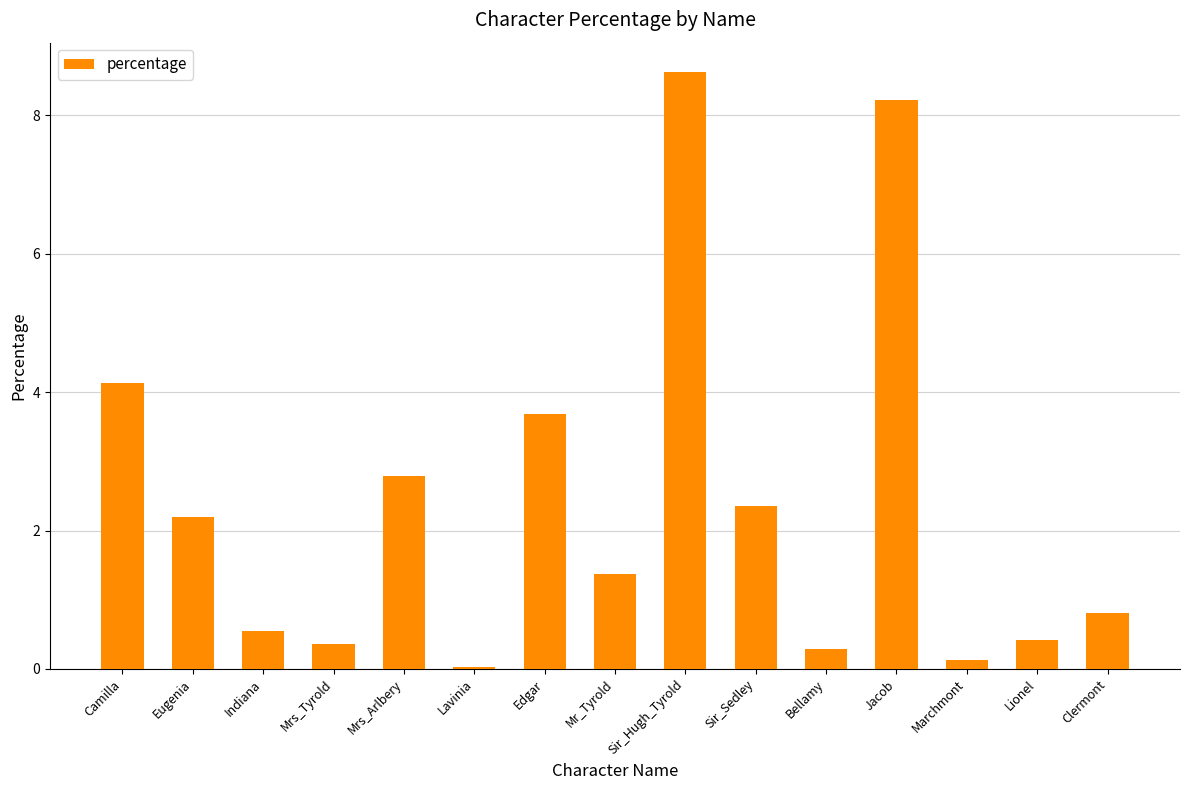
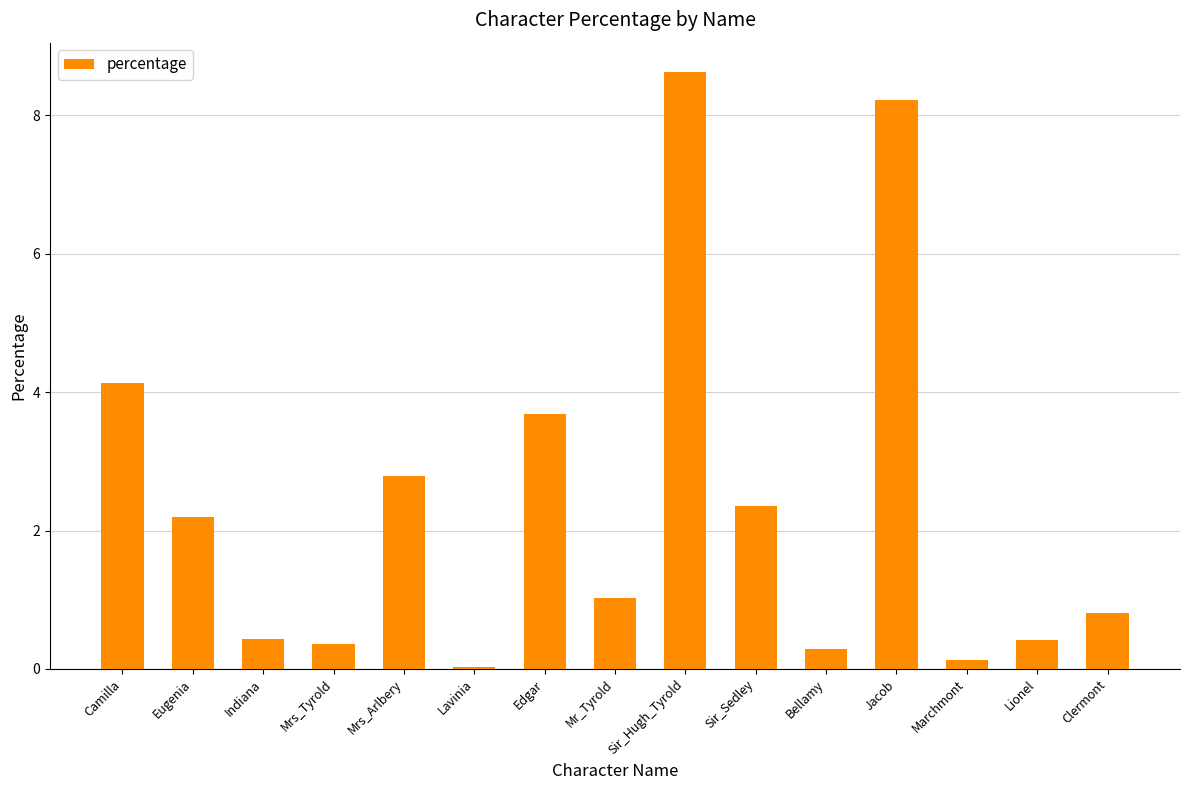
  {
    "Camilla": 4.1,
    "Eugenia": 2.2,
-   "Indiana": 0.5,
+   "Indiana": 0.4,
    "Mrs_Tyrold": 0.4,
    "Mrs_Arlbery": 2.8,
    "Edgar": 3.7,
-   "Mr_Tyrold": 1.4,
+   "Mr_Tyrold": 1.0,
    "Sir_Hugh_Tyrold": 8.6,
    "Sir_Sedley": 2.4,
    "Bellamy": 0.3,
    "Jacob": 8.2,
    "Marchmont": 0.1,
    "Lionel": 0.4,
    "Clermont": 0.8
  }
